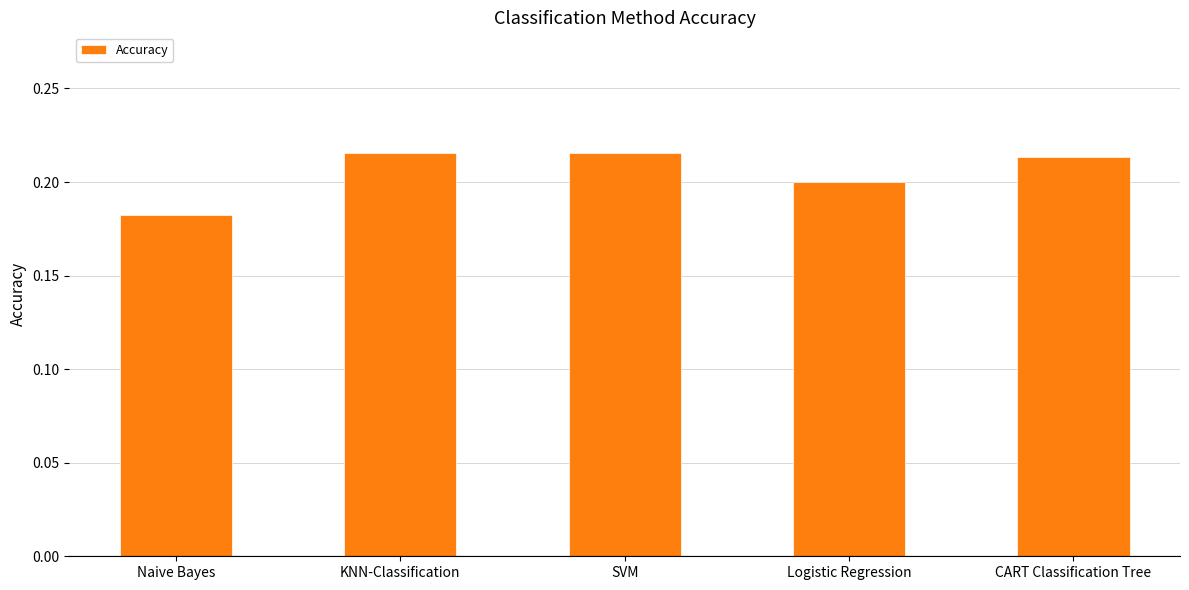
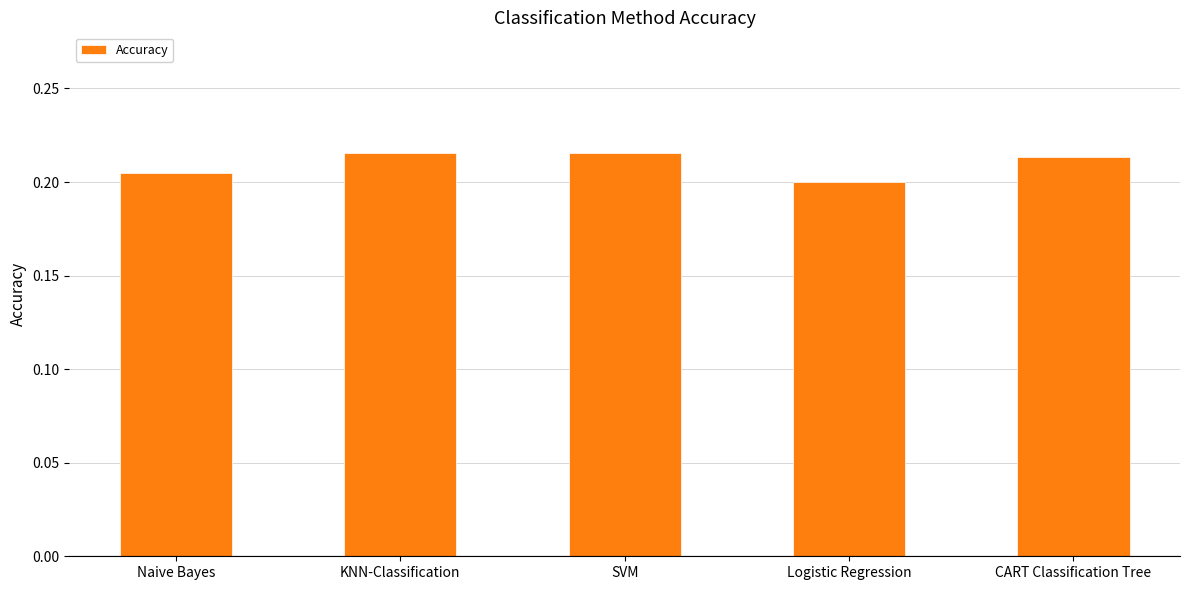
  {
-   "Naive Bayes": 0.182,
+   "Naive Bayes": 0.205,
    "KNN-Classification": 0.215,
    "SVM": 0.215,
    "Logistic Regression": 0.200,
    "CART Classification Tree": 0.214
  }
